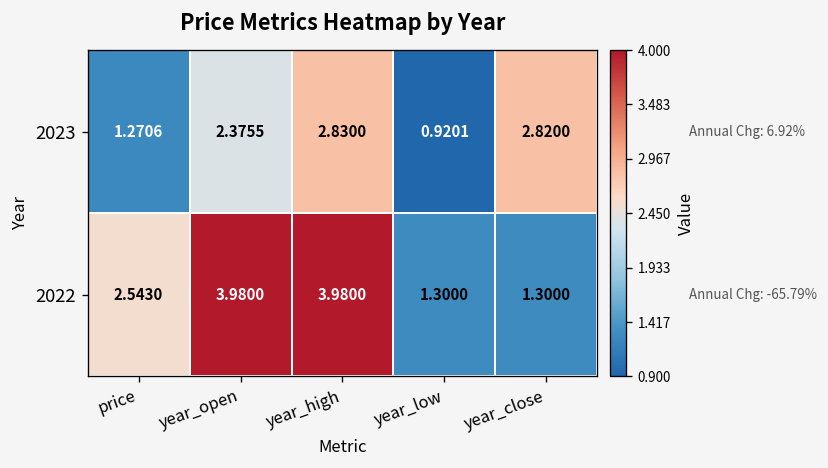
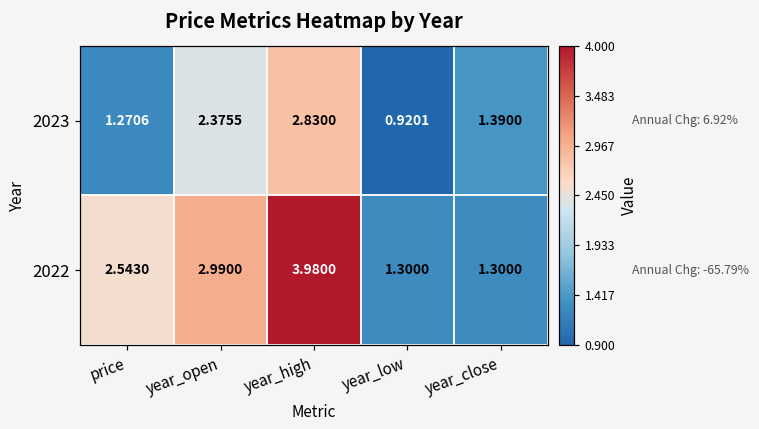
  {
    "2023": {
      "price": 1.2706,
      "year_open": 2.3755,
      "year_high": 2.8300,
      "year_low": 0.9201,
-     "year_close": 2.8200
+     "year_close": 1.3900
    },
    "2022": {
      "price": 2.5430,
-     "year_open": 3.9800,
+     "year_open": 2.9900,
      "year_high": 3.9800,
      "year_low": 1.3000,
      "year_close": 1.3000
    }
  }
